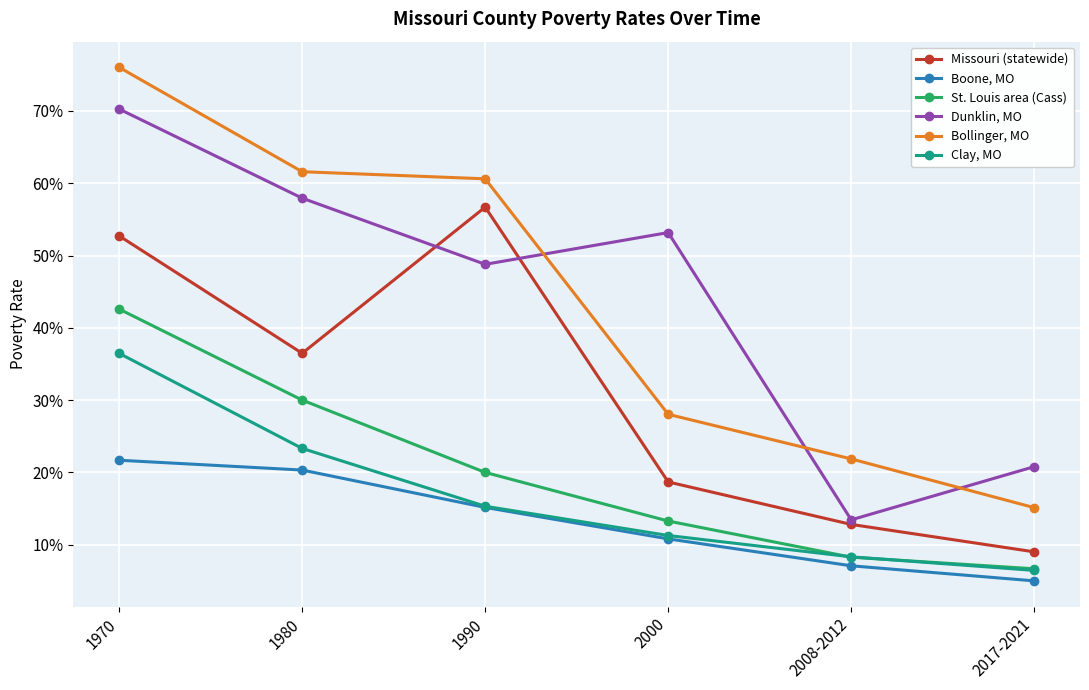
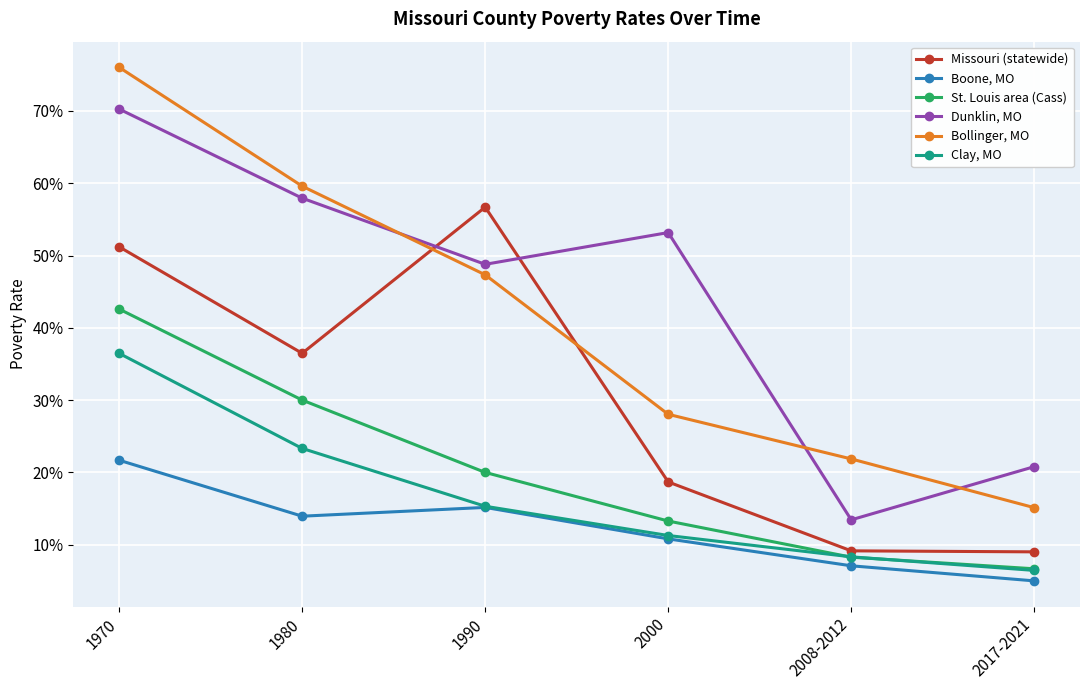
  {
    "Missouri (statewide)": {
-     "1970": "53%",
+     "1970": "51%",
      "1980": "36%",
      "1990": "57%",
      "2000": "19%",
-     "2008-2012": "13%",
+     "2008-2012": "9%",
      "2017-2021": "9%"
    },
    "Boone, MO": {
      "1970": "22%",
-     "1980": "20%",
+     "1980": "14%",
      "2000": "11%",
      "2008-2012": "7%",
      "2017-2021": "5%"
    },
    "Dunklin, MO": {
      "1970": "70%",
      "1980": "58%",
      "1990": "49%",
      "2000": "53%",
      "2008-2012": "13%",
      "2017-2021": "21%"
    },
    "Bollinger, MO": {
      "1970": "76%",
-     "1980": "62%",
-     "1990": "61%",
+     "1980": "60%",
+     "1990": "47%",
      "2000": "28%",
      "2008-2012": "22%",
      "2017-2021": "15%"
    }
  }
